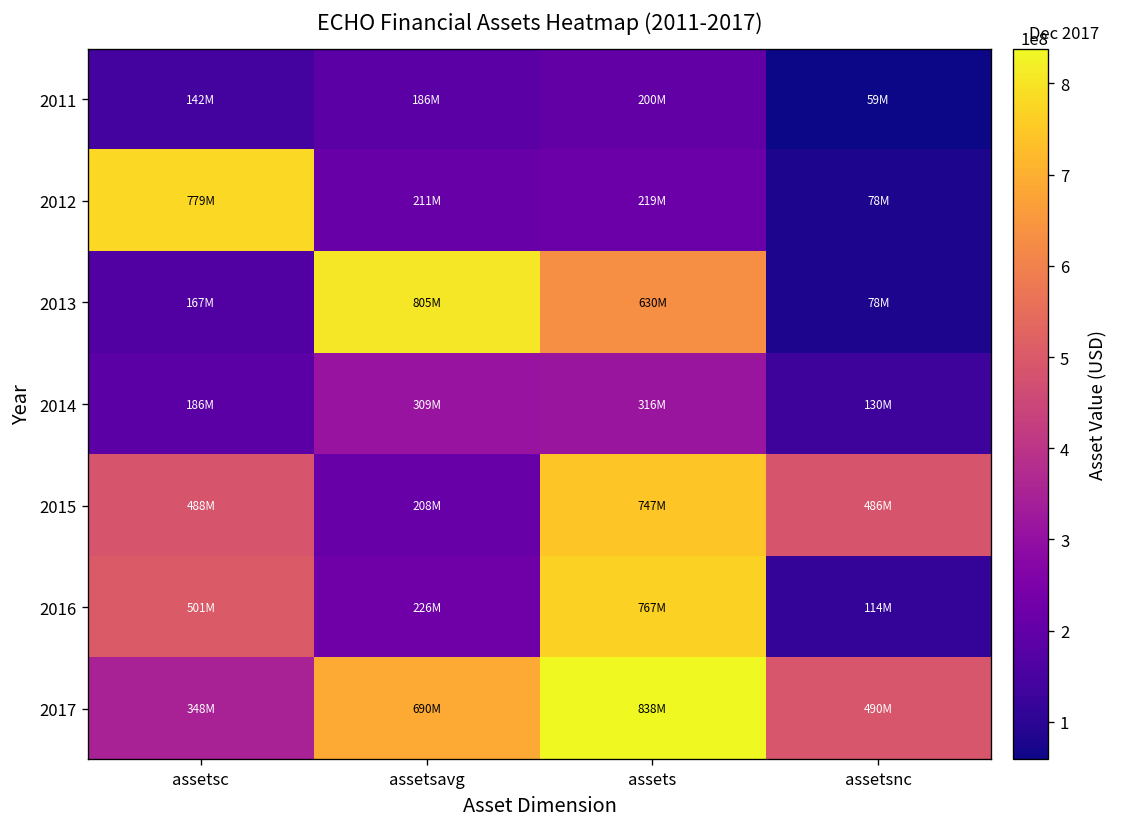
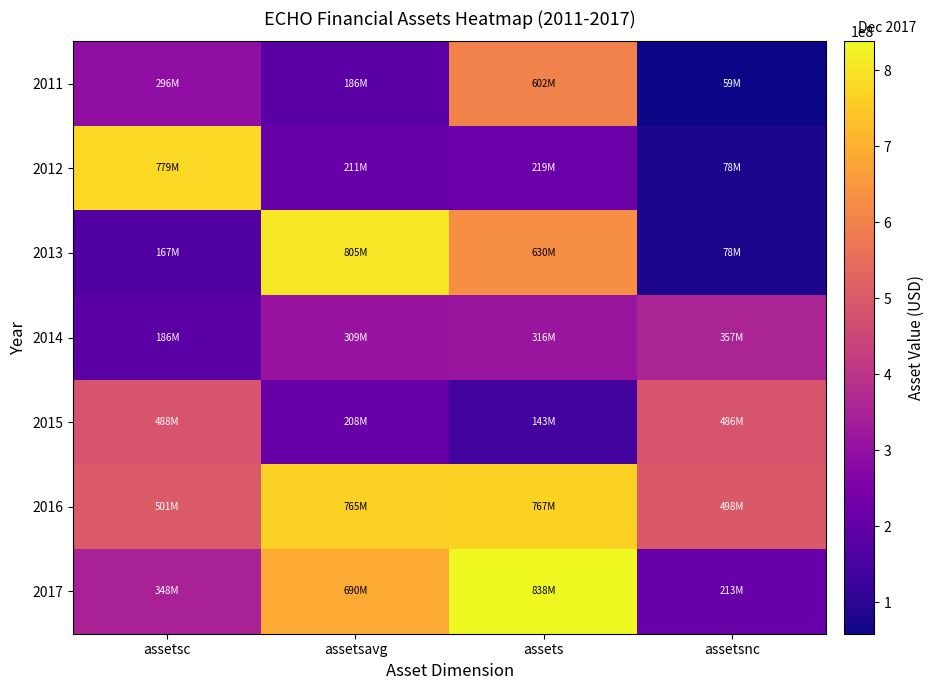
  {
    "2011": {
-     "assetsc": "142M",
+     "assetsc": "296M",
      "assetsavg": "186M",
-     "assets": "200M",
+     "assets": "602M",
      "assetsnc": "59M"
    },
    "2012": {
      "assetsc": "779M",
      "assetsavg": "211M",
      "assets": "219M",
      "assetsnc": "78M"
    },
    "2013": {
      "assetsc": "167M",
      "assetsavg": "805M",
      "assets": "630M",
      "assetsnc": "78M"
    },
    "2014": {
      "assetsc": "186M",
      "assetsavg": "309M",
      "assets": "316M",
-     "assetsnc": "130M"
+     "assetsnc": "357M"
    },
    "2015": {
      "assetsc": "488M",
      "assetsavg": "208M",
-     "assets": "747M",
+     "assets": "143M",
      "assetsnc": "486M"
    },
    "2016": {
      "assetsc": "501M",
-     "assetsavg": "226M",
+     "assetsavg": "765M",
      "assets": "767M",
-     "assetsnc": "114M"
+     "assetsnc": "498M"
    },
    "2017": {
      "assetsc": "348M",
      "assetsavg": "690M",
      "assets": "838M",
-     "assetsnc": "490M"
+     "assetsnc": "213M"
    }
  }
